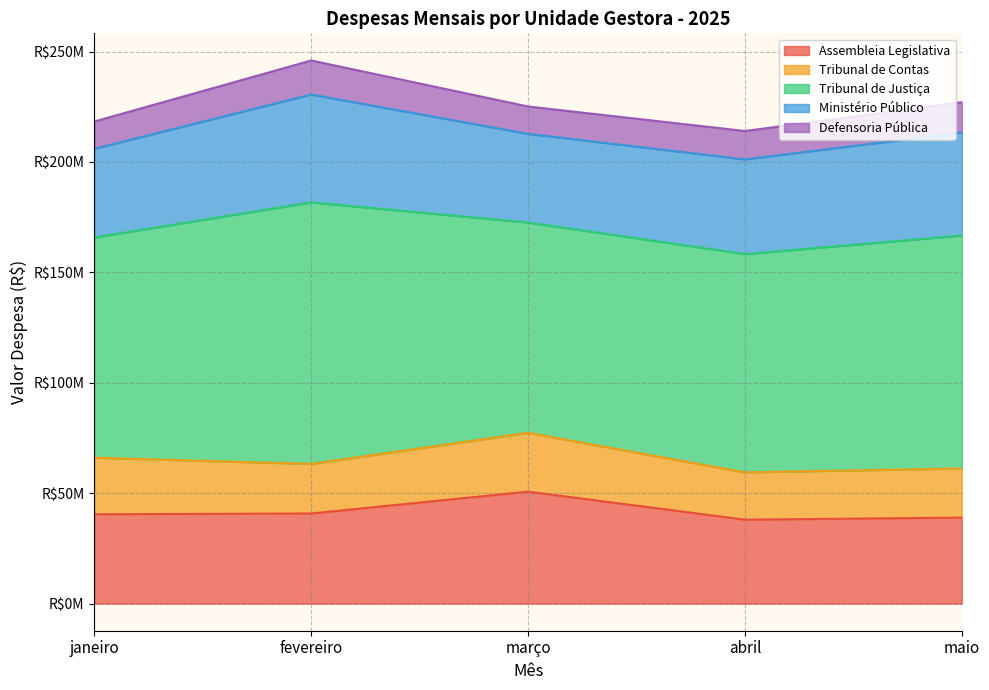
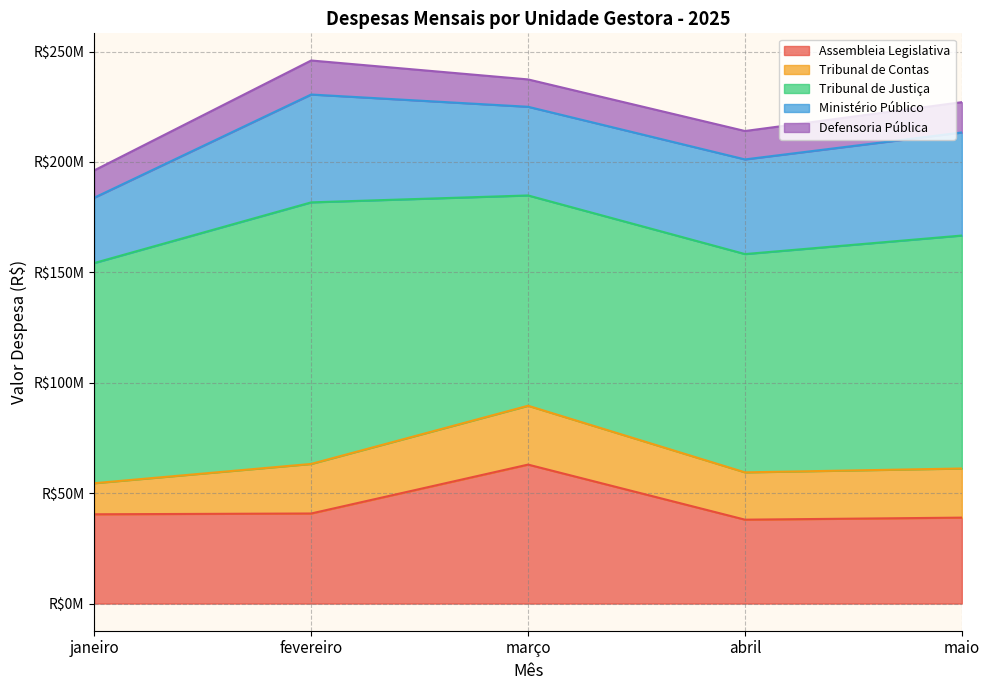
  {
    "Assembleia Legislativa": {
      "janeiro": "R$40000000",
      "fevereiro": "R$41000000",
-     "março": "R$51000000",
+     "março": "R$63000000",
      "abril": "R$38000000",
      "maio": "R$39000000"
    },
    "Tribunal de Contas": {
-     "janeiro": "R$26000000",
+     "janeiro": "R$14000000",
      "fevereiro": "R$22000000",
      "março": "R$27000000",
      "abril": "R$21000000",
      "maio": "R$22000000"
    },
    "Tribunal de Justiça": {
      "janeiro": "R$100000000",
      "fevereiro": "R$118000000",
      "março": "R$95000000",
      "abril": "R$99000000",
      "maio": "R$106000000"
    },
    "Ministério Público": {
-     "janeiro": "R$40000000",
+     "janeiro": "R$30000000",
      "fevereiro": "R$49000000",
      "março": "R$40000000",
      "abril": "R$43000000",
      "maio": "R$47000000"
    },
    "Defensoria Pública": {
      "janeiro": "R$12000000",
      "fevereiro": "R$15000000",
      "março": "R$12000000",
      "abril": "R$13000000",
      "maio": "R$14000000"
    }
  }
